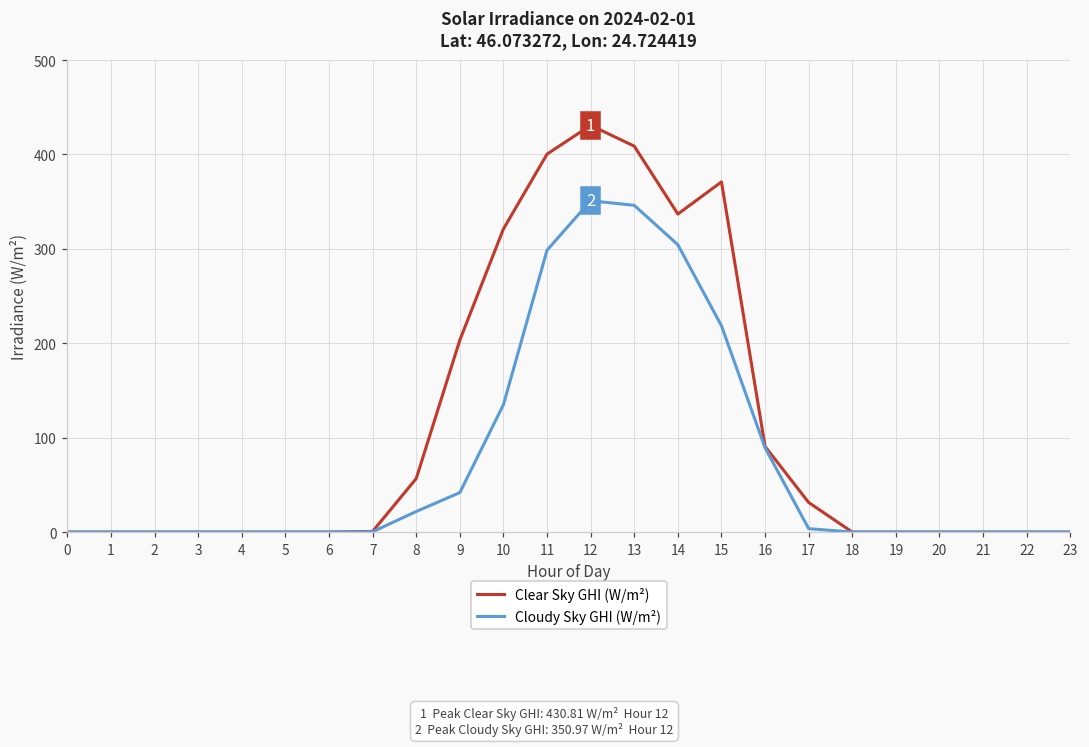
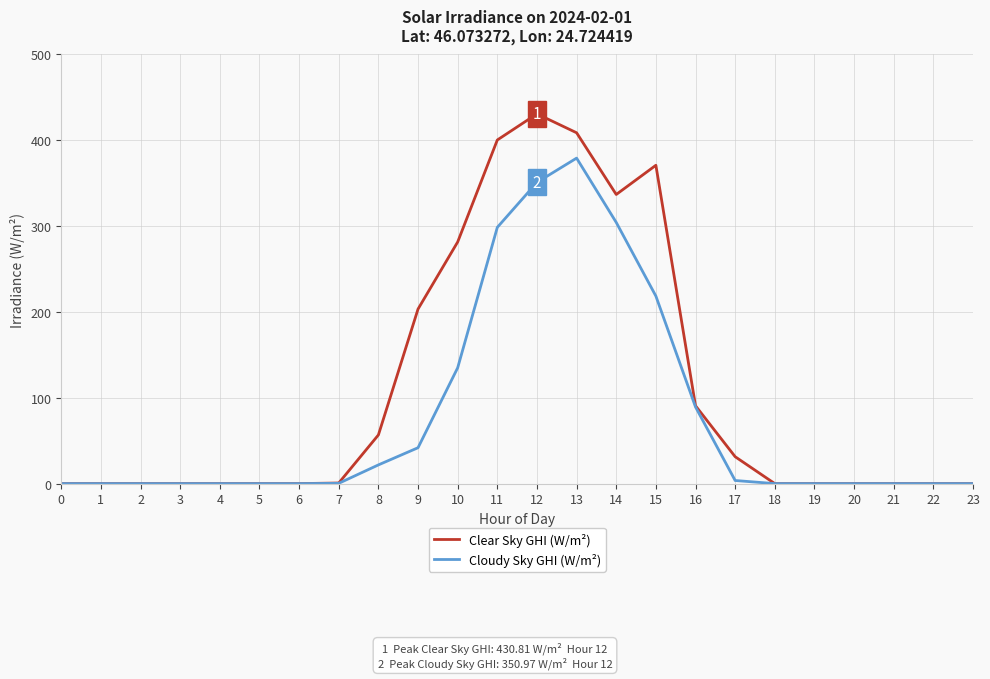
  {
    "Clear Sky GHI (W/m²)": {
      "8": 60,
      "9": 200,
-     "10": 320,
+     "10": 280,
      "11": 400,
      "13": 410,
      "14": 340,
      "15": 370,
      "17": 30
    },
    "Cloudy Sky GHI (W/m²)": {
      "8": 20,
      "9": 40,
      "10": 130,
      "11": 300,
-     "13": 350,
+     "13": 380,
      "14": 300,
      "15": 220,
      "17": 0
    }
  }
